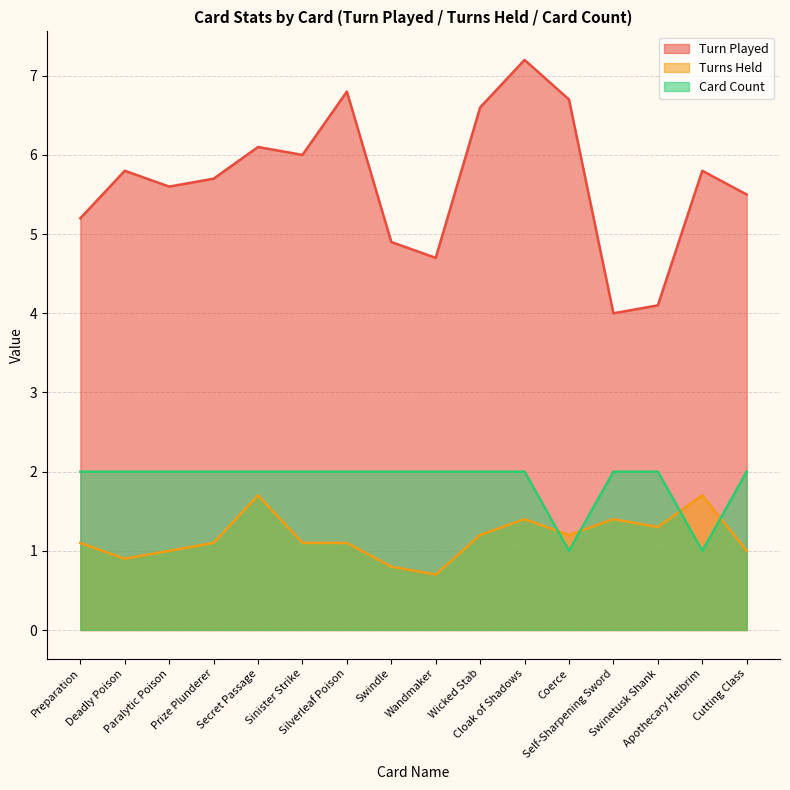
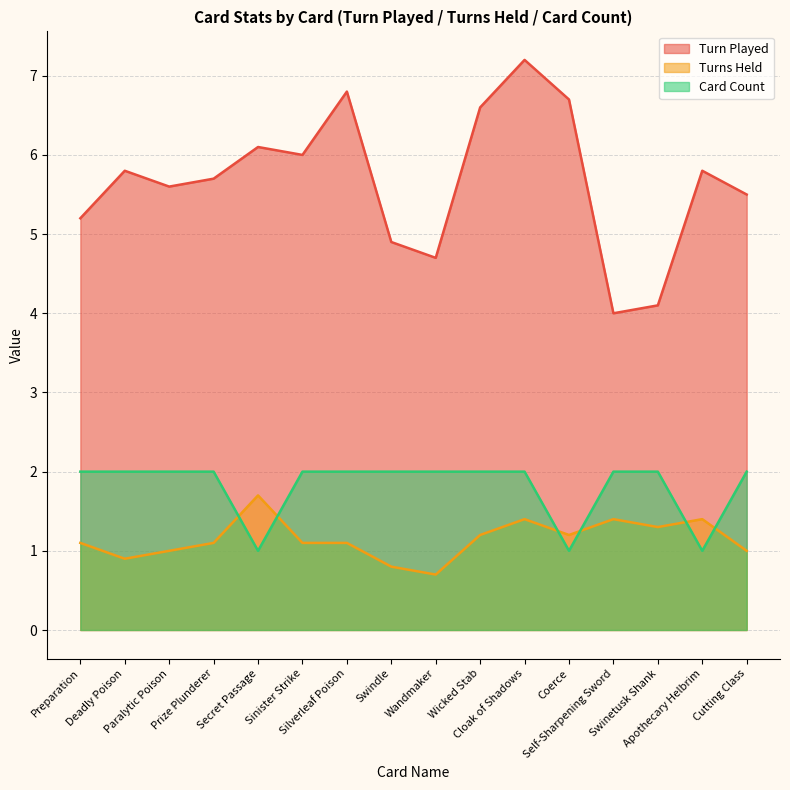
  {
    "Turn Played": {
      "Preparation": 5.2,
      "Deadly Poison": 5.8,
      "Paralytic Poison": 5.6,
      "Prize Plunderer": 5.7,
      "Secret Passage": 6.1,
      "Sinister Strike": 6.0,
      "Silverleaf Poison": 6.8,
      "Swindle": 4.9,
      "Wandmaker": 4.7,
      "Wicked Stab": 6.6,
      "Cloak of Shadows": 7.2,
      "Coerce": 6.7,
      "Self-Sharpening Sword": 4.0,
      "Swinetusk Shank": 4.1,
      "Apothecary Helbrim": 5.8,
      "Cutting Class": 5.5
    },
    "Turns Held": {
      "Preparation": 1.1,
      "Deadly Poison": 0.9,
      "Paralytic Poison": 1.0,
      "Prize Plunderer": 1.1,
      "Secret Passage": 1.7,
      "Sinister Strike": 1.1,
      "Silverleaf Poison": 1.1,
      "Swindle": 0.8,
      "Wandmaker": 0.7,
      "Wicked Stab": 1.2,
      "Cloak of Shadows": 1.4,
      "Coerce": 1.2,
      "Self-Sharpening Sword": 1.4,
      "Swinetusk Shank": 1.3,
-     "Apothecary Helbrim": 1.7,
+     "Apothecary Helbrim": 1.4,
      "Cutting Class": 1.0
    },
    "Card Count": {
      "Preparation": 2,
      "Deadly Poison": 2,
      "Paralytic Poison": 2,
      "Prize Plunderer": 2,
-     "Secret Passage": 2,
+     "Secret Passage": 1,
      "Sinister Strike": 2,
      "Silverleaf Poison": 2,
      "Swindle": 2,
      "Wandmaker": 2,
      "Wicked Stab": 2,
      "Cloak of Shadows": 2,
      "Coerce": 1,
      "Self-Sharpening Sword": 2,
      "Swinetusk Shank": 2,
      "Apothecary Helbrim": 1,
      "Cutting Class": 2
    }
  }
